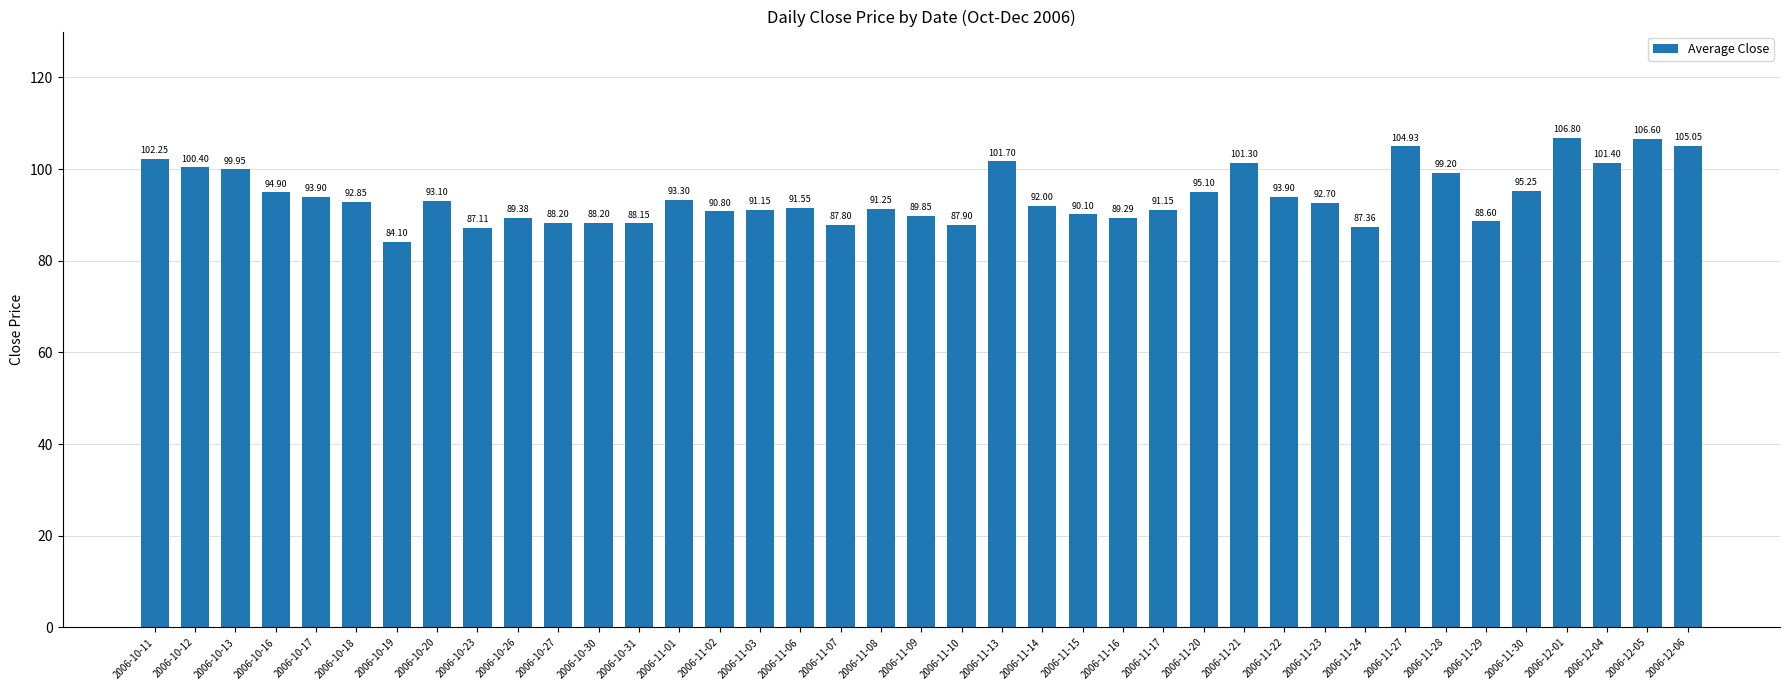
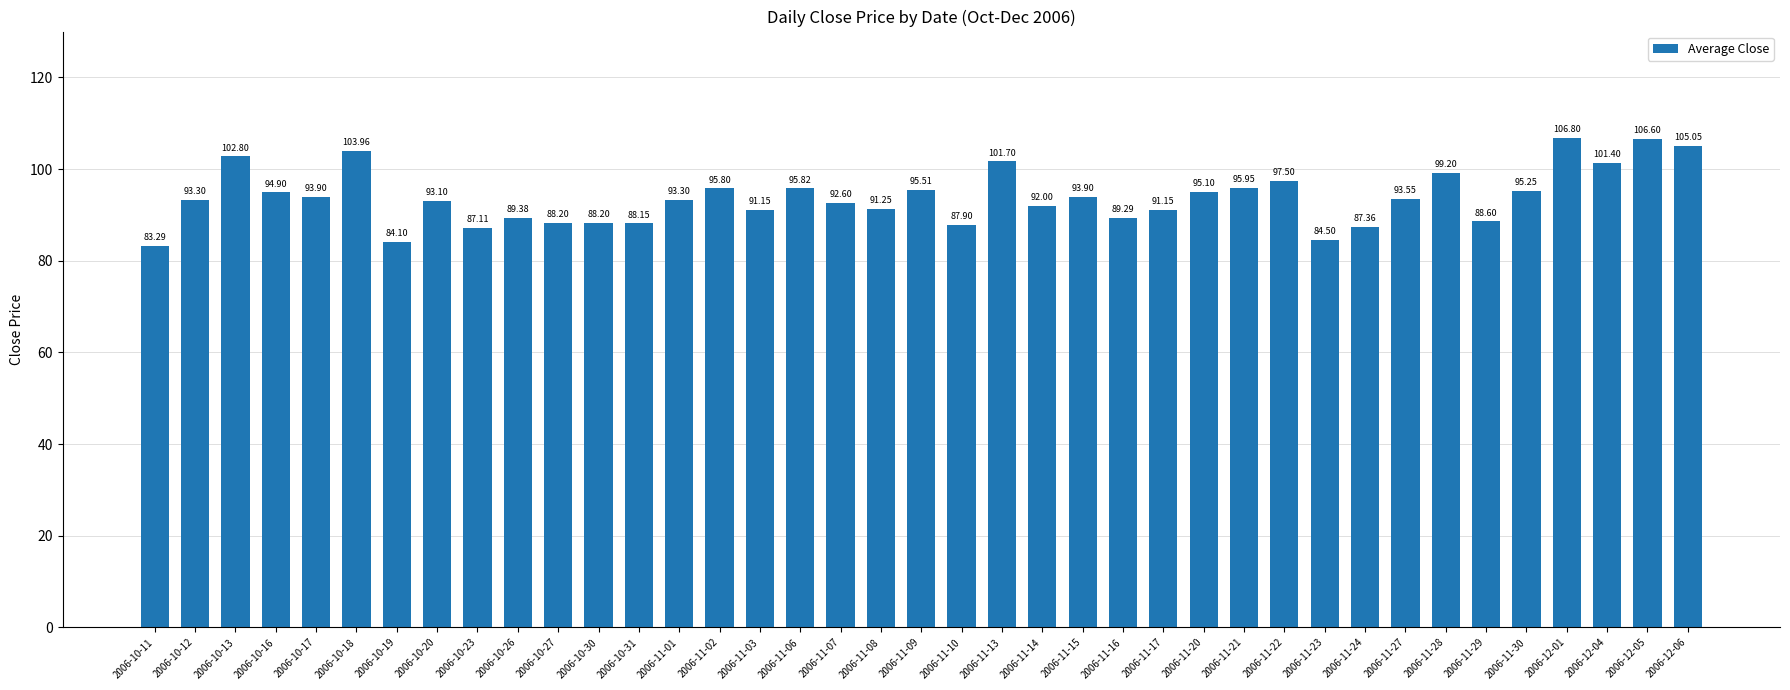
  {
-   "2006-10-11": 102.25,
-   "2006-10-12": 100.40,
-   "2006-10-13": 99.95,
+   "2006-10-11": 83.29,
+   "2006-10-12": 93.30,
+   "2006-10-13": 102.80,
    "2006-10-16": 94.90,
    "2006-10-17": 93.90,
-   "2006-10-18": 92.85,
+   "2006-10-18": 103.96,
    "2006-10-19": 84.10,
    "2006-10-20": 93.10,
    "2006-10-23": 87.11,
    "2006-10-26": 89.38,
    "2006-10-27": 88.20,
    "2006-10-30": 88.20,
    "2006-10-31": 88.15,
    "2006-11-01": 93.30,
-   "2006-11-02": 90.80,
+   "2006-11-02": 95.80,
    "2006-11-03": 91.15,
-   "2006-11-06": 91.55,
-   "2006-11-07": 87.80,
+   "2006-11-06": 95.82,
+   "2006-11-07": 92.60,
    "2006-11-08": 91.25,
-   "2006-11-09": 89.85,
+   "2006-11-09": 95.51,
    "2006-11-10": 87.90,
    "2006-11-13": 101.70,
    "2006-11-14": 92.00,
-   "2006-11-15": 90.10,
+   "2006-11-15": 93.90,
    "2006-11-16": 89.29,
    "2006-11-17": 91.15,
    "2006-11-20": 95.10,
-   "2006-11-21": 101.30,
-   "2006-11-22": 93.90,
-   "2006-11-23": 92.70,
+   "2006-11-21": 95.95,
+   "2006-11-22": 97.50,
+   "2006-11-23": 84.50,
    "2006-11-24": 87.36,
-   "2006-11-27": 104.93,
+   "2006-11-27": 93.55,
    "2006-11-28": 99.20,
    "2006-11-29": 88.60,
    "2006-11-30": 95.25,
    "2006-12-01": 106.80,
    "2006-12-04": 101.40,
    "2006-12-05": 106.60,
    "2006-12-06": 105.05
  }
